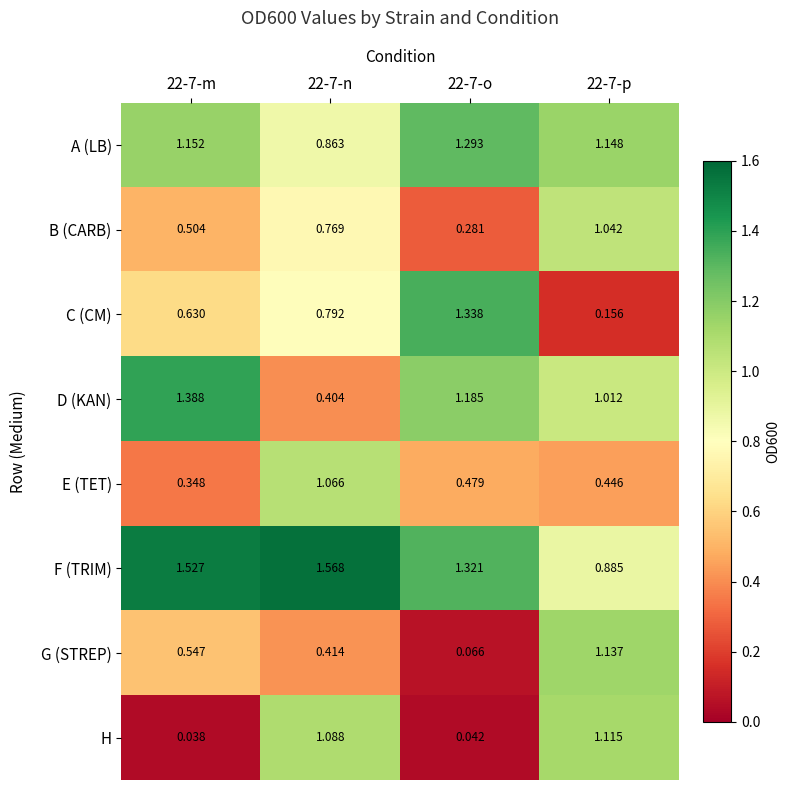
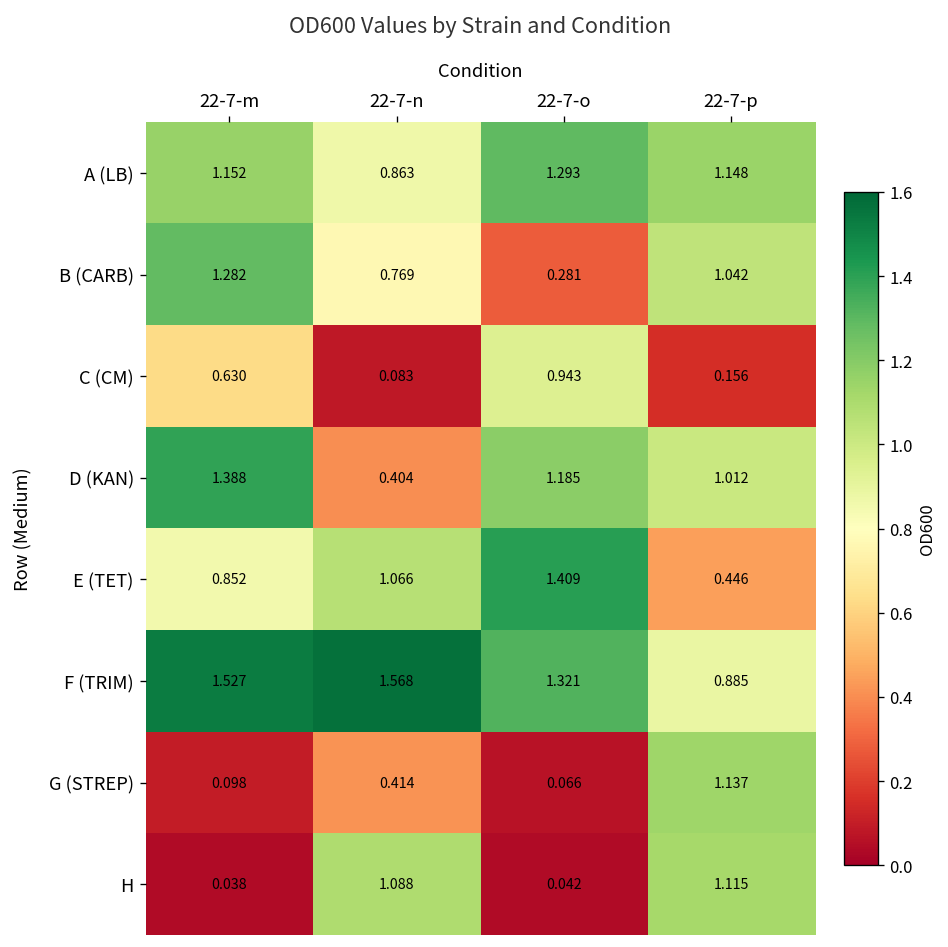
  {
    "A (LB)": {
      "22-7-m": 1.152,
      "22-7-n": 0.863,
      "22-7-o": 1.293,
      "22-7-p": 1.148
    },
    "B (CARB)": {
-     "22-7-m": 0.504,
+     "22-7-m": 1.282,
      "22-7-n": 0.769,
      "22-7-o": 0.281,
      "22-7-p": 1.042
    },
    "C (CM)": {
      "22-7-m": 0.630,
-     "22-7-n": 0.792,
-     "22-7-o": 1.338,
+     "22-7-n": 0.083,
+     "22-7-o": 0.943,
      "22-7-p": 0.156
    },
    "D (KAN)": {
      "22-7-m": 1.388,
      "22-7-n": 0.404,
      "22-7-o": 1.185,
      "22-7-p": 1.012
    },
    "E (TET)": {
-     "22-7-m": 0.348,
+     "22-7-m": 0.852,
      "22-7-n": 1.066,
-     "22-7-o": 0.479,
+     "22-7-o": 1.409,
      "22-7-p": 0.446
    },
    "F (TRIM)": {
      "22-7-m": 1.527,
      "22-7-n": 1.568,
      "22-7-o": 1.321,
      "22-7-p": 0.885
    },
    "G (STREP)": {
-     "22-7-m": 0.547,
+     "22-7-m": 0.098,
      "22-7-n": 0.414,
      "22-7-o": 0.066,
      "22-7-p": 1.137
    },
    "H": {
      "22-7-m": 0.038,
      "22-7-n": 1.088,
      "22-7-o": 0.042,
      "22-7-p": 1.115
    }
  }
